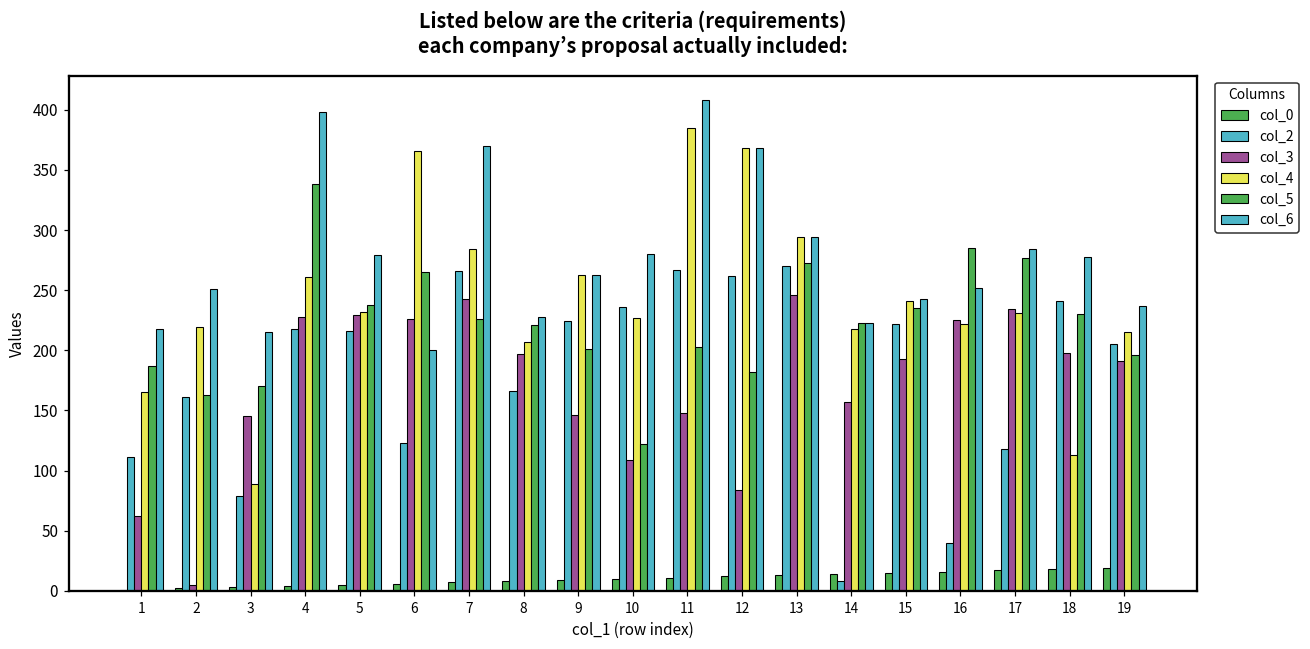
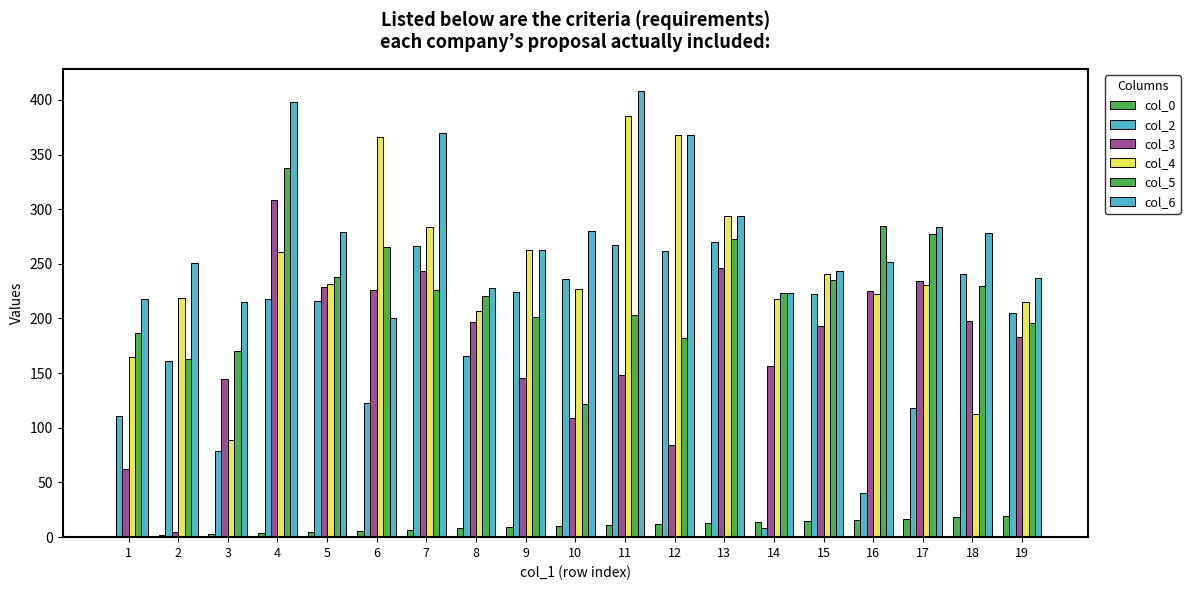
  {
    "col_3": {
      "1": 62,
      "2": 5,
      "3": 145,
-     "4": 228,
+     "4": 308,
      "5": 229,
      "6": 226,
      "7": 243,
      "8": 197,
      "9": 146,
      "10": 109,
      "11": 148,
      "12": 84,
      "13": 246,
      "14": 157,
      "15": 193,
      "16": 225,
      "17": 234,
      "18": 198,
-     "19": 191
+     "19": 183
    },
    "col_4": {
      "1": 165,
      "2": 219,
      "3": 89,
      "4": 261,
      "5": 232,
      "6": 366,
      "7": 284,
      "8": 207,
      "9": 263,
      "10": 227,
      "11": 385,
      "12": 368,
      "13": 294,
      "14": 218,
      "15": 241,
      "16": 222,
      "17": 231,
      "18": 113,
      "19": 215
    }
  }
